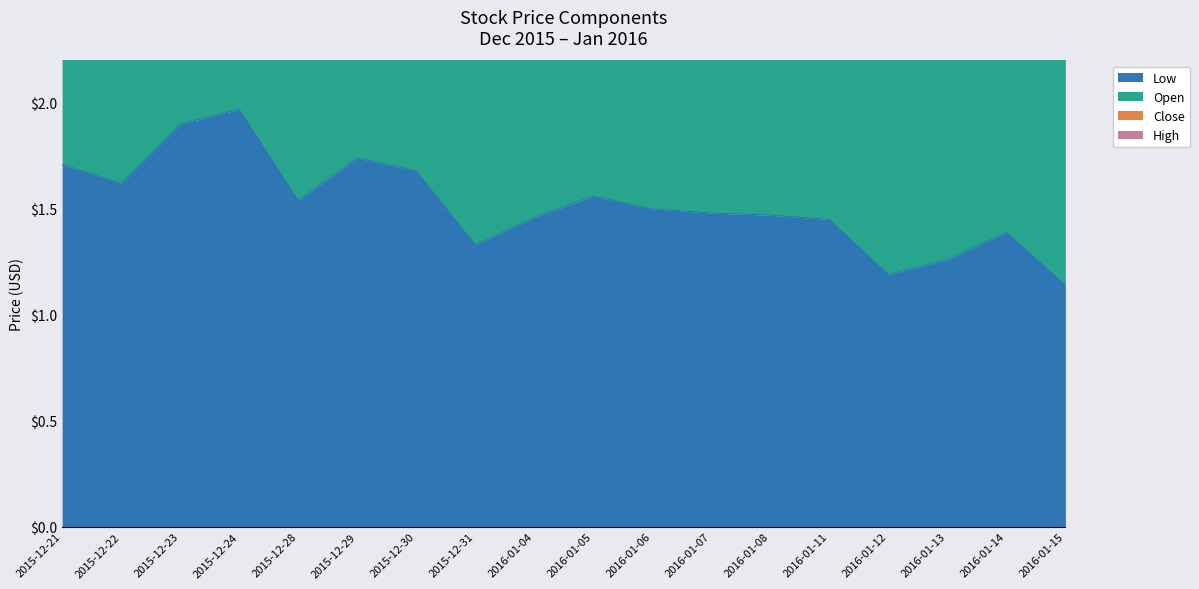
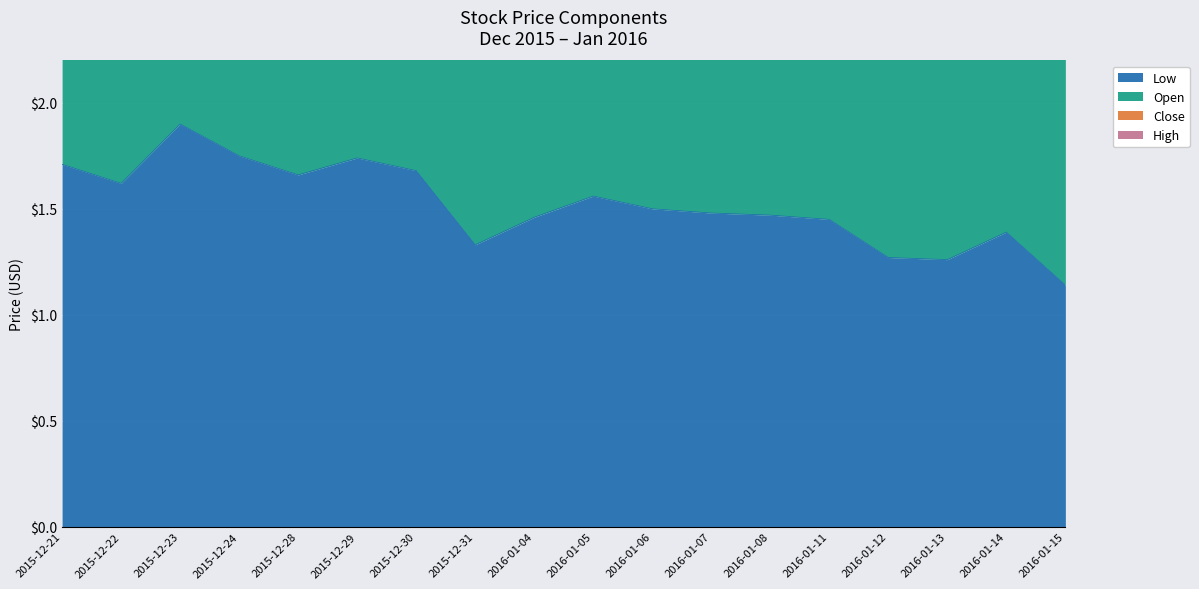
  {
    "Low": {
      "2015-12-21": "$1.71",
      "2015-12-22": "$1.62",
      "2015-12-23": "$1.90",
-     "2015-12-24": "$1.97",
-     "2015-12-28": "$1.54",
+     "2015-12-24": "$1.75",
+     "2015-12-28": "$1.66",
      "2015-12-29": "$1.74",
      "2015-12-30": "$1.68",
      "2015-12-31": "$1.33",
      "2016-01-04": "$1.46",
      "2016-01-05": "$1.56",
      "2016-01-06": "$1.50",
      "2016-01-07": "$1.48",
      "2016-01-08": "$1.47",
      "2016-01-11": "$1.45",
-     "2016-01-12": "$1.19",
+     "2016-01-12": "$1.27",
      "2016-01-13": "$1.26",
      "2016-01-14": "$1.39",
      "2016-01-15": "$1.14"
    }
  }
